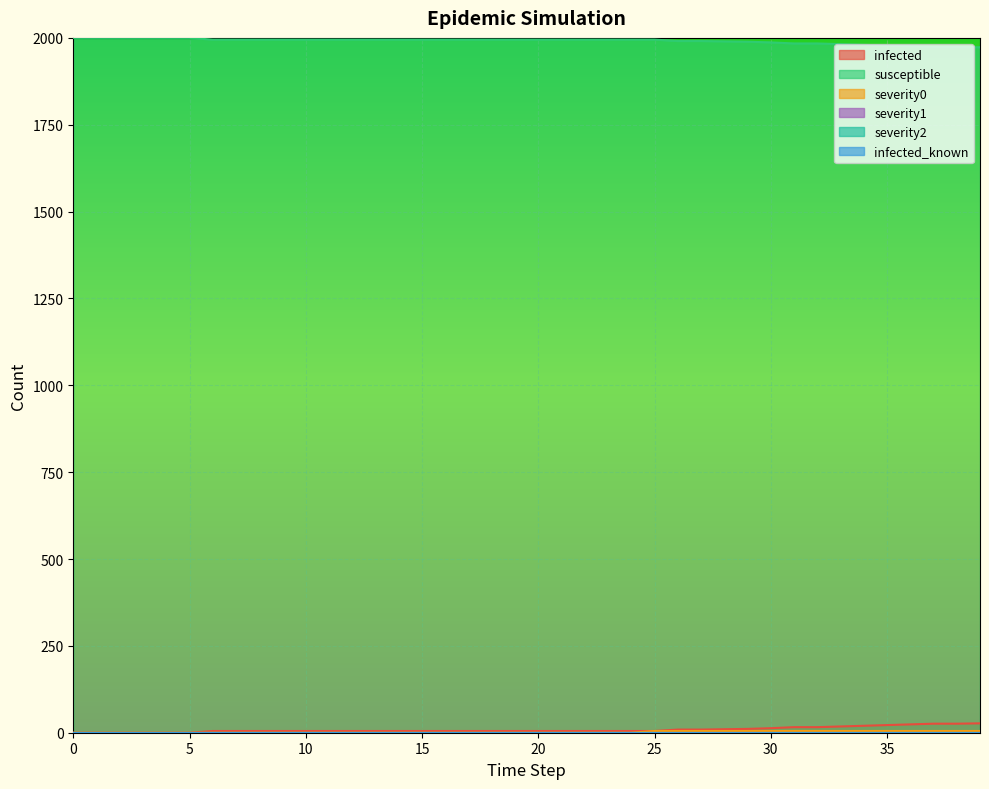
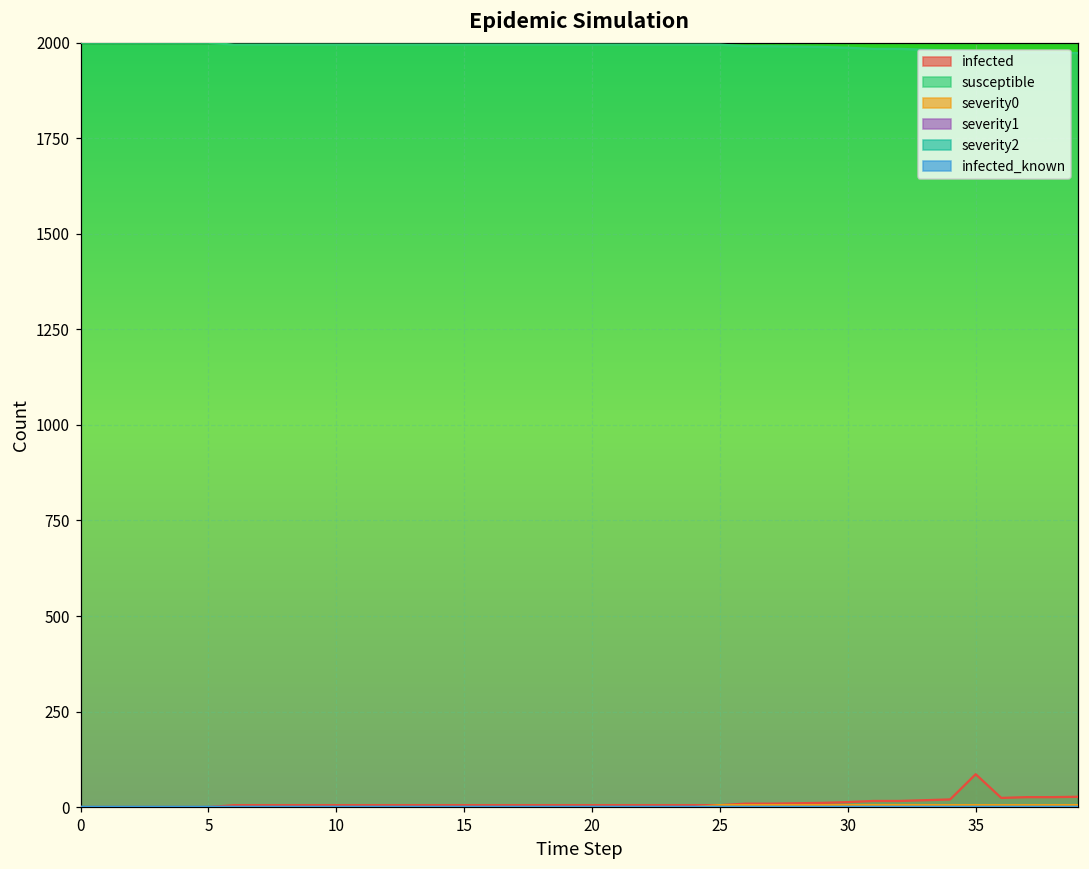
  {
    "infected": {
      "30": 10,
-     "35": 20
+     "35": 90
    },
    "susceptible": {
      "0": 2000,
      "5": 2000,
      "10": 2000,
      "15": 2000,
      "20": 2000,
      "25": 2000,
      "30": 1990
    }
  }
